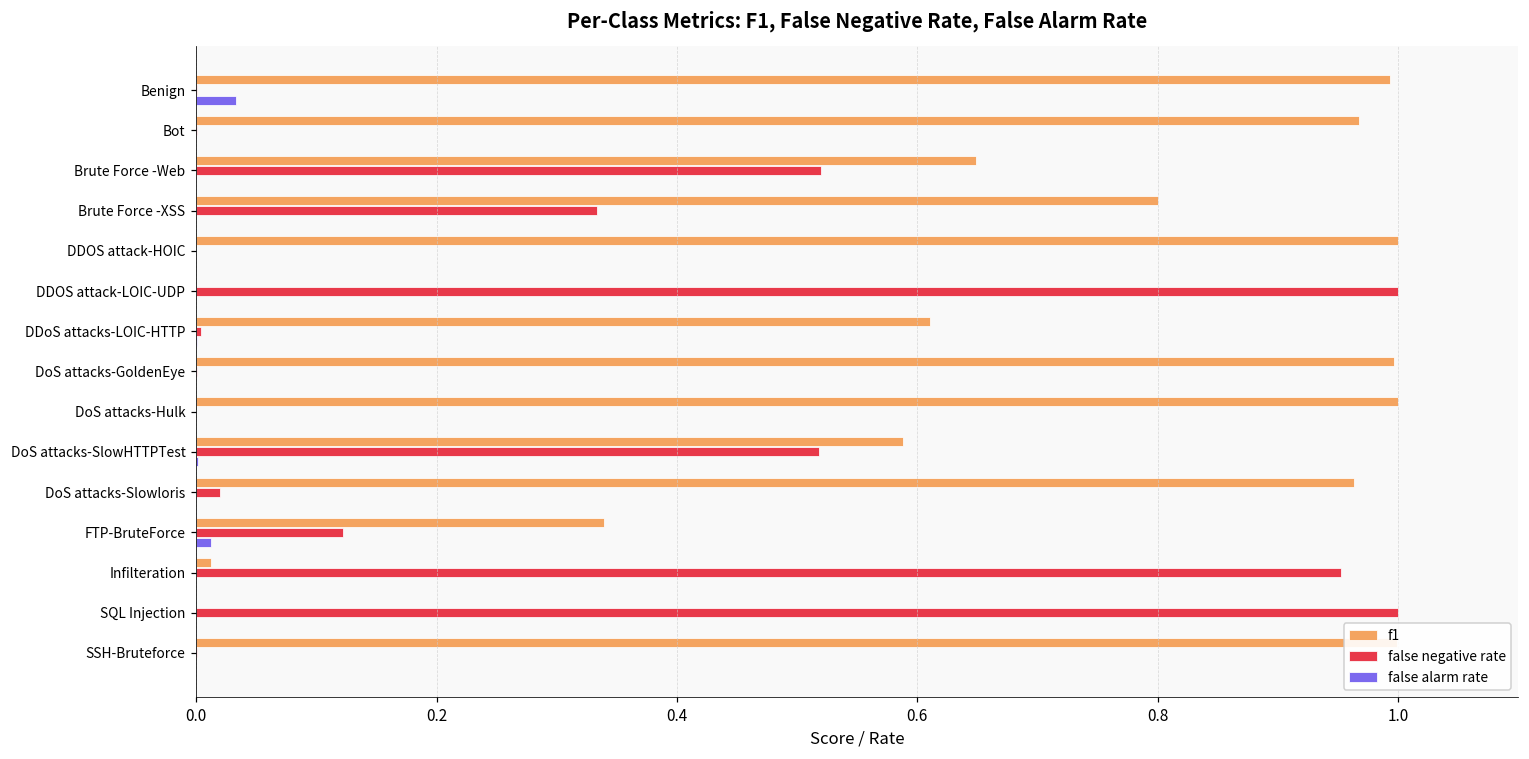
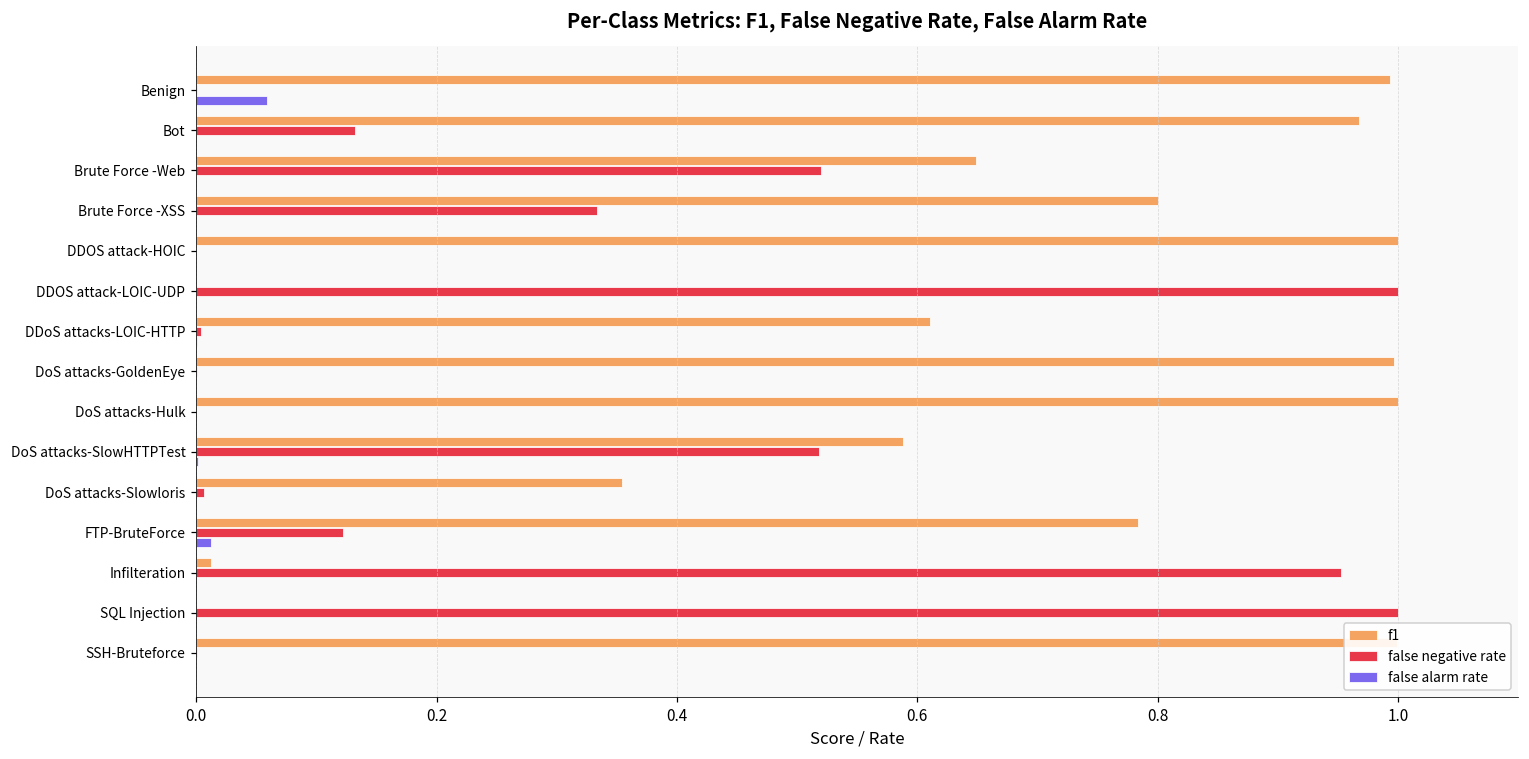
  {
    "f1": {
      "Benign": 0.994,
      "Bot": 0.968,
      "Brute Force -Web": 0.649,
      "Brute Force -XSS": 0.800,
      "DDOS attack-HOIC": 1.000,
      "DDOS attack-LOIC-UDP": 0.000,
      "DDoS attacks-LOIC-HTTP": 0.611,
      "DoS attacks-GoldenEye": 0.997,
      "DoS attacks-Hulk": 1.000,
      "DoS attacks-SlowHTTPTest": 0.588,
-     "DoS attacks-Slowloris": 0.964,
-     "FTP-BruteForce": 0.339,
+     "DoS attacks-Slowloris": 0.355,
+     "FTP-BruteForce": 0.784,
      "Infilteration": 0.012,
      "SQL Injection": 0.000
    },
    "false negative rate": {
-     "Bot": 0.000,
+     "Bot": 0.132,
      "Brute Force -Web": 0.520,
      "Brute Force -XSS": 0.333,
      "DDOS attack-HOIC": 0.000,
      "DDOS attack-LOIC-UDP": 1.000,
      "DDoS attacks-LOIC-HTTP": 0.004,
      "DoS attacks-SlowHTTPTest": 0.518,
-     "DoS attacks-Slowloris": 0.020,
+     "DoS attacks-Slowloris": 0.007,
      "FTP-BruteForce": 0.122,
      "Infilteration": 0.953,
      "SQL Injection": 1.000
    },
    "false alarm rate": {
-     "Benign": 0.033,
+     "Benign": 0.059,
      "Brute Force -Web": 0.000,
      "Brute Force -XSS": 0.000,
      "DDOS attack-HOIC": 0.000,
      "DDOS attack-LOIC-UDP": 0.000,
      "FTP-BruteForce": 0.012,
      "SQL Injection": 0.000
    }
  }
